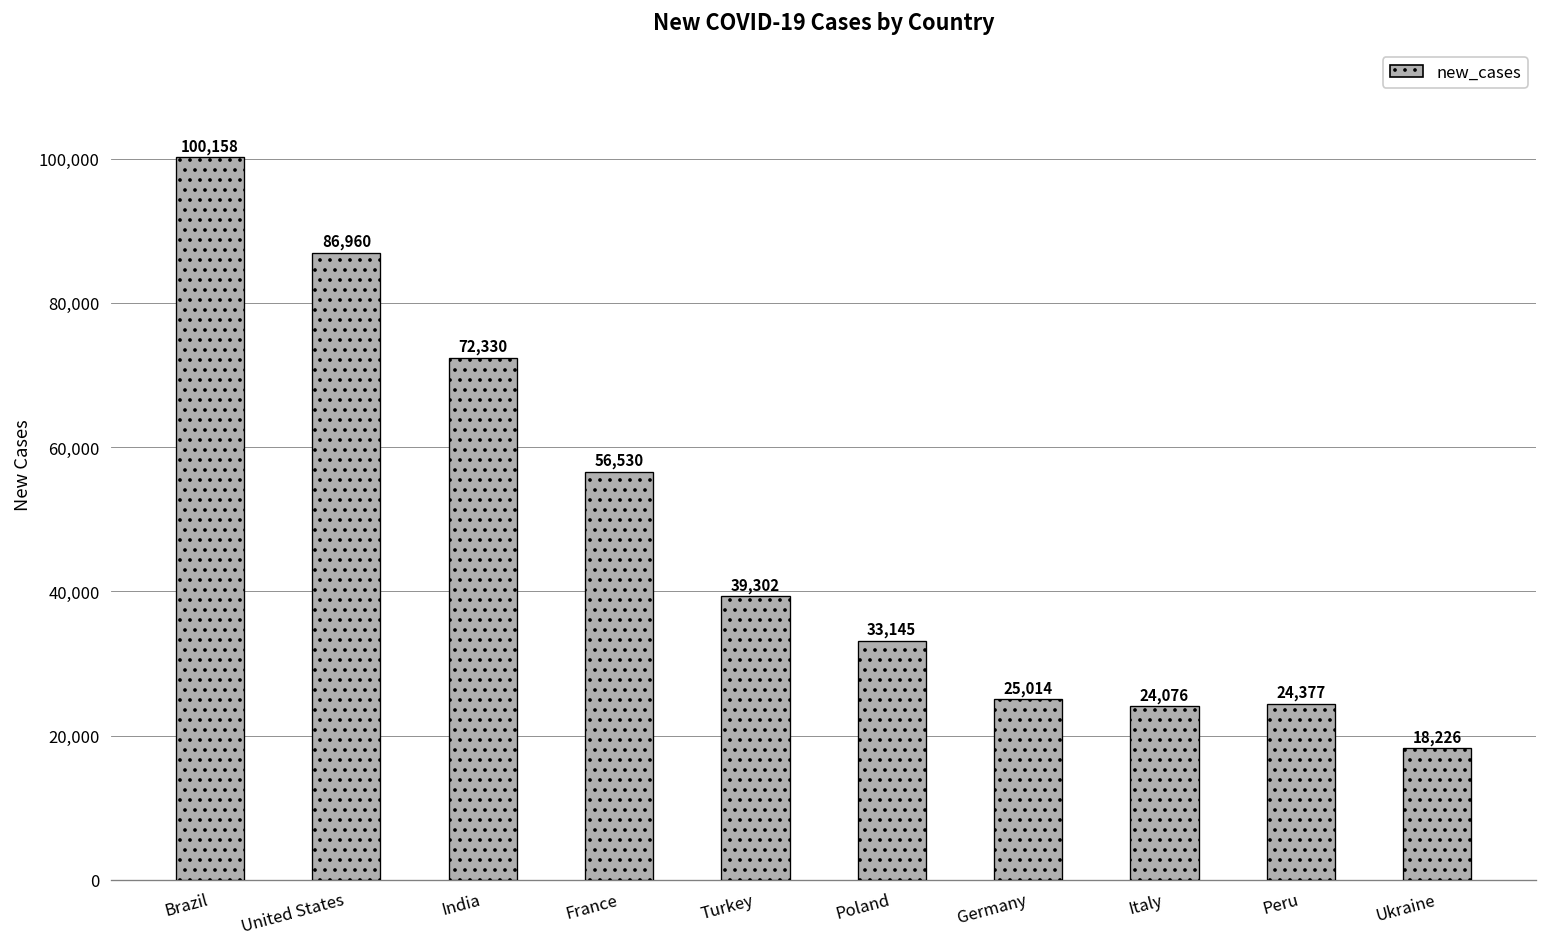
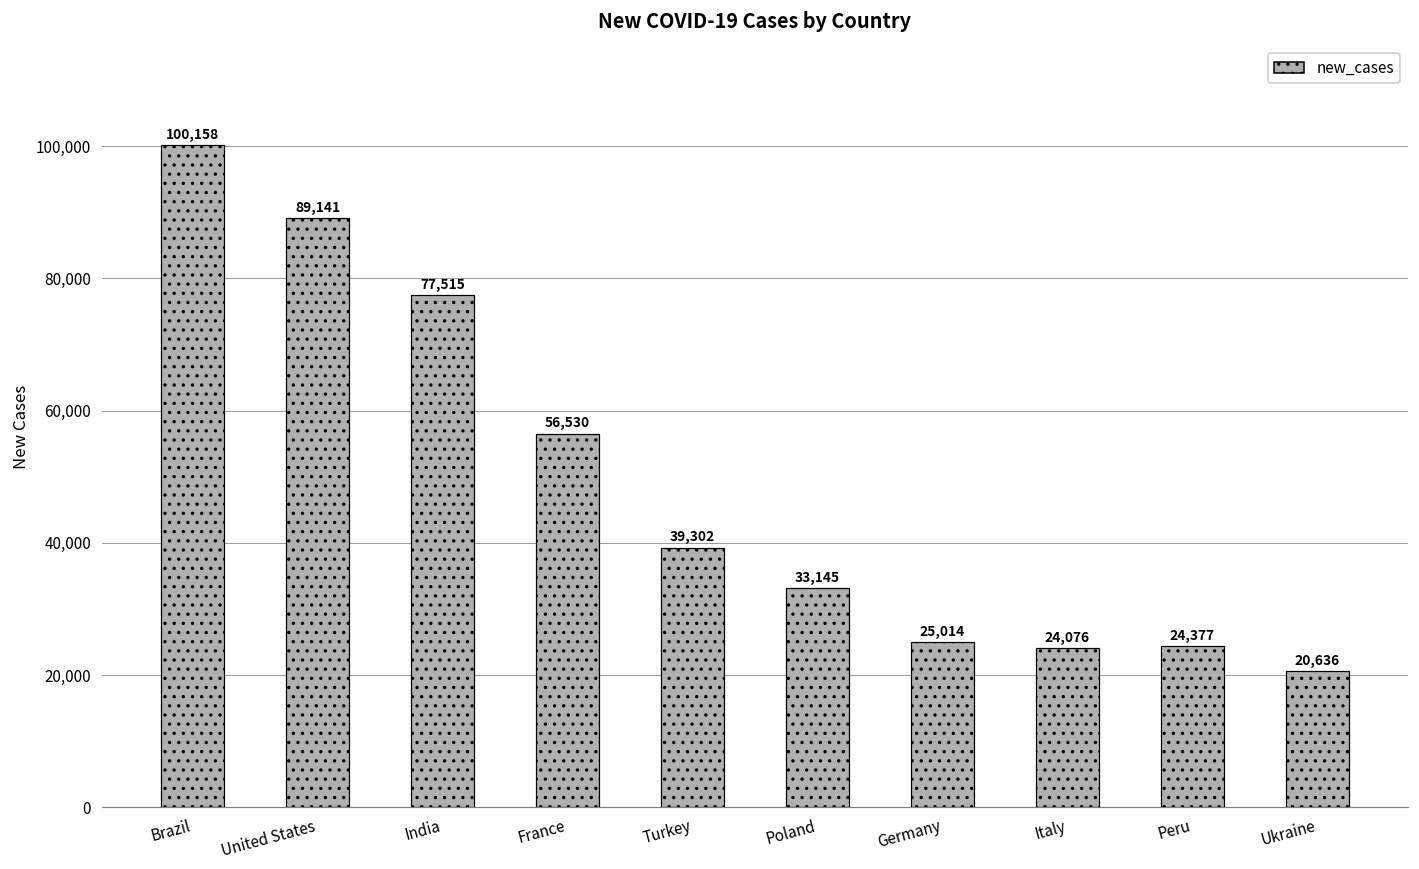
  {
    "Brazil": "100,158",
-   "United States": "86,960",
-   "India": "72,330",
+   "United States": "89,141",
+   "India": "77,515",
    "France": "56,530",
    "Turkey": "39,302",
    "Poland": "33,145",
    "Germany": "25,014",
    "Italy": "24,076",
    "Peru": "24,377",
-   "Ukraine": "18,226"
+   "Ukraine": "20,636"
  }
